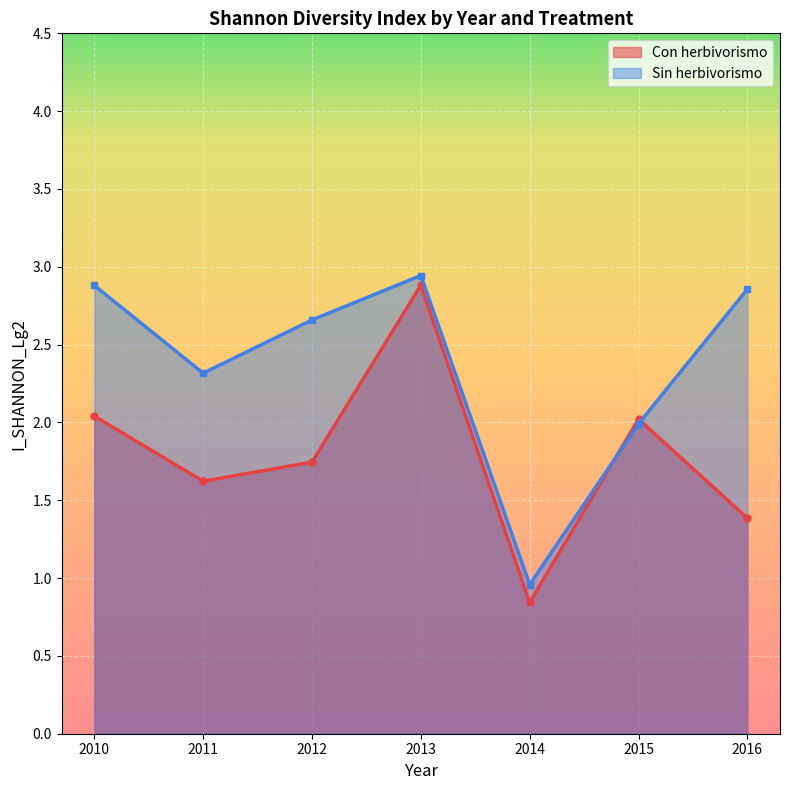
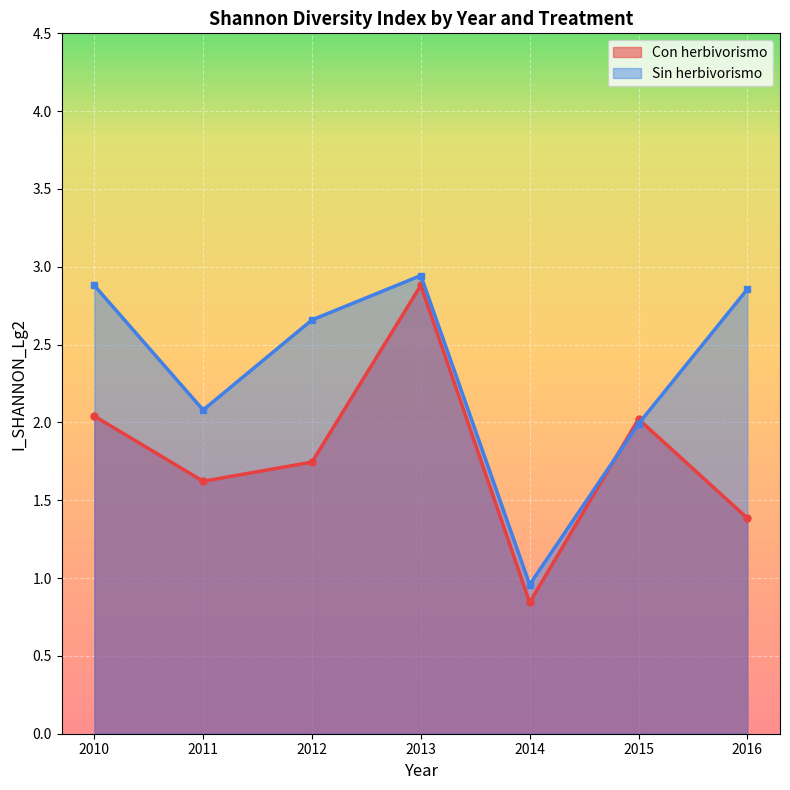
  {
    "Con herbivorismo": {
      "2010": 2.04,
      "2011": 1.62,
      "2012": 1.75,
      "2013": 2.88,
      "2014": 0.84,
      "2015": 2.02,
      "2016": 1.38
    },
    "Sin herbivorismo": {
      "2010": 2.88,
-     "2011": 2.32,
+     "2011": 2.08,
      "2012": 2.66,
      "2013": 2.94,
      "2014": 0.96,
      "2015": 1.99,
      "2016": 2.86
    }
  }
